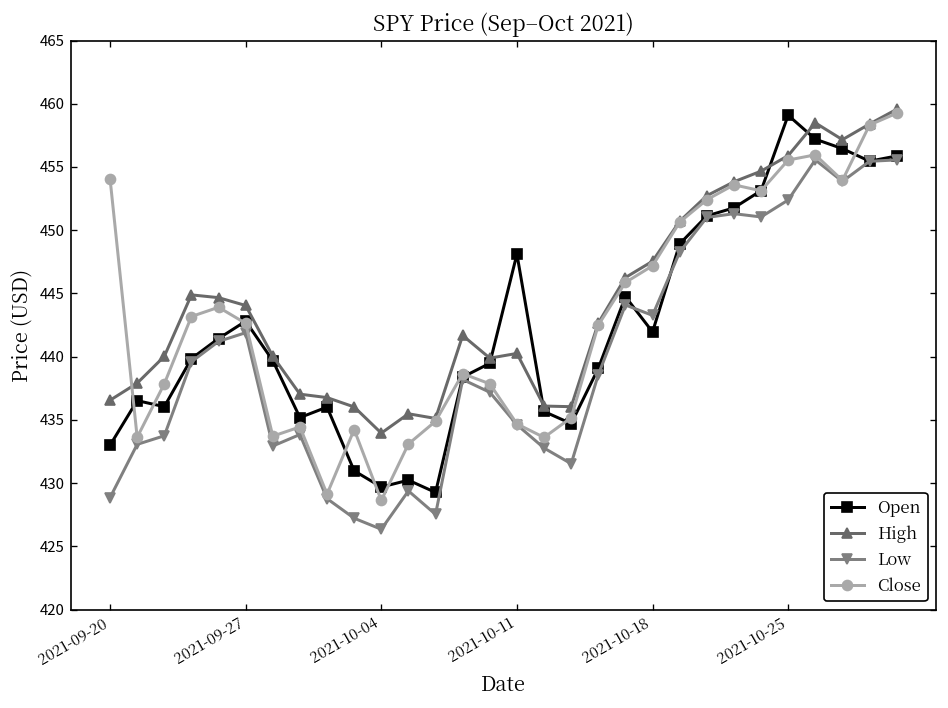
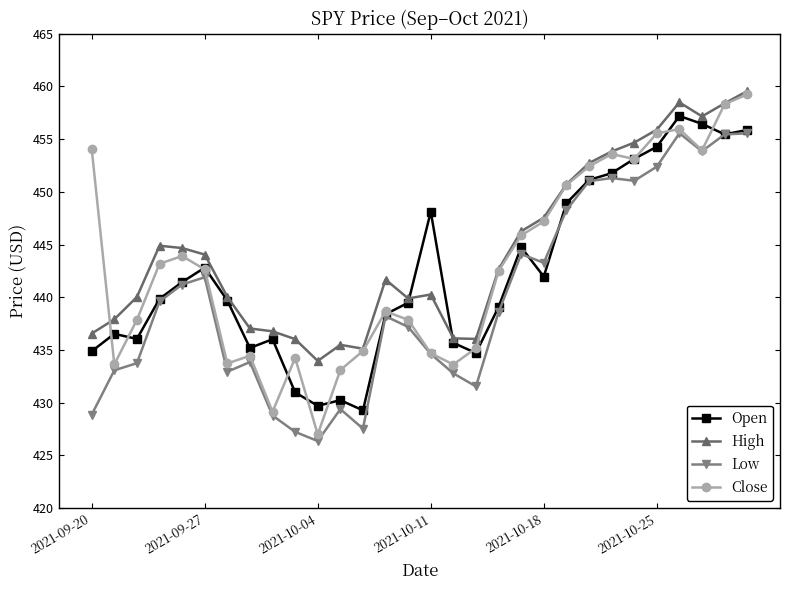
  {
    "Open": {
-     "2021-09-20": 433.0,
+     "2021-09-20": 434.9,
      "2021-10-04": 429.7,
      "2021-10-11": 448.1,
      "2021-10-18": 442.0,
-     "2021-10-25": 459.1
+     "2021-10-25": 454.3
    },
    "Close": {
      "2021-09-20": 454.1,
-     "2021-10-04": 428.6,
+     "2021-10-04": 427.0,
      "2021-10-18": 447.2,
      "2021-10-25": 455.5
    }
  }
